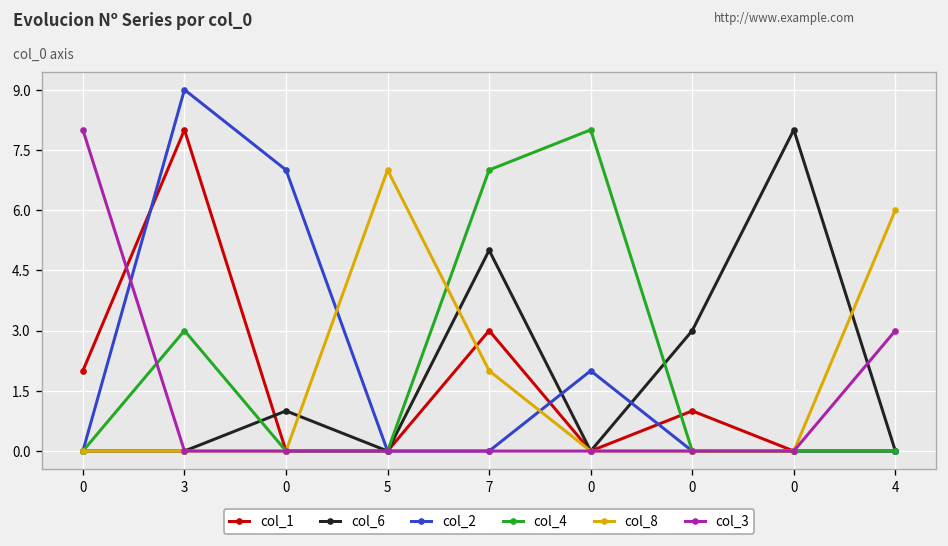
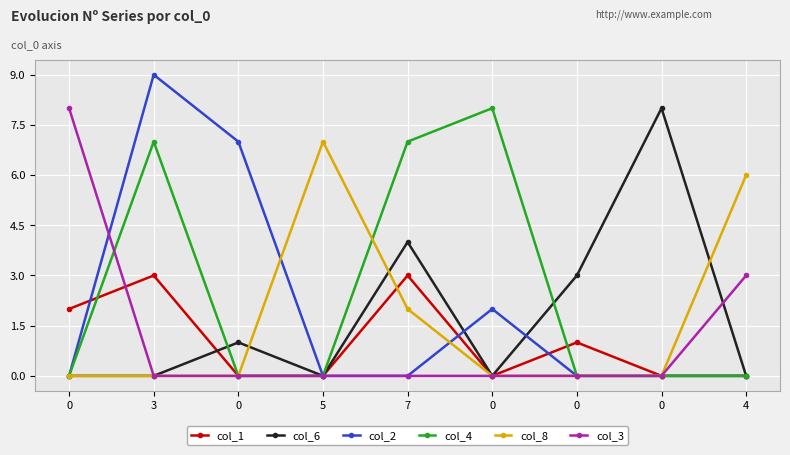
  {
    "col_1": {
-     "3": 8,
+     "3": 3,
      "7": 3
    },
    "col_6": {
-     "7": 5
+     "7": 4
    },
    "col_2": {
      "3": 9
    },
    "col_4": {
-     "3": 3,
+     "3": 7,
      "7": 7
    },
    "col_8": {
      "5": 7,
      "7": 2,
      "4": 6
    },
    "col_3": {
      "4": 3
    }
  }
